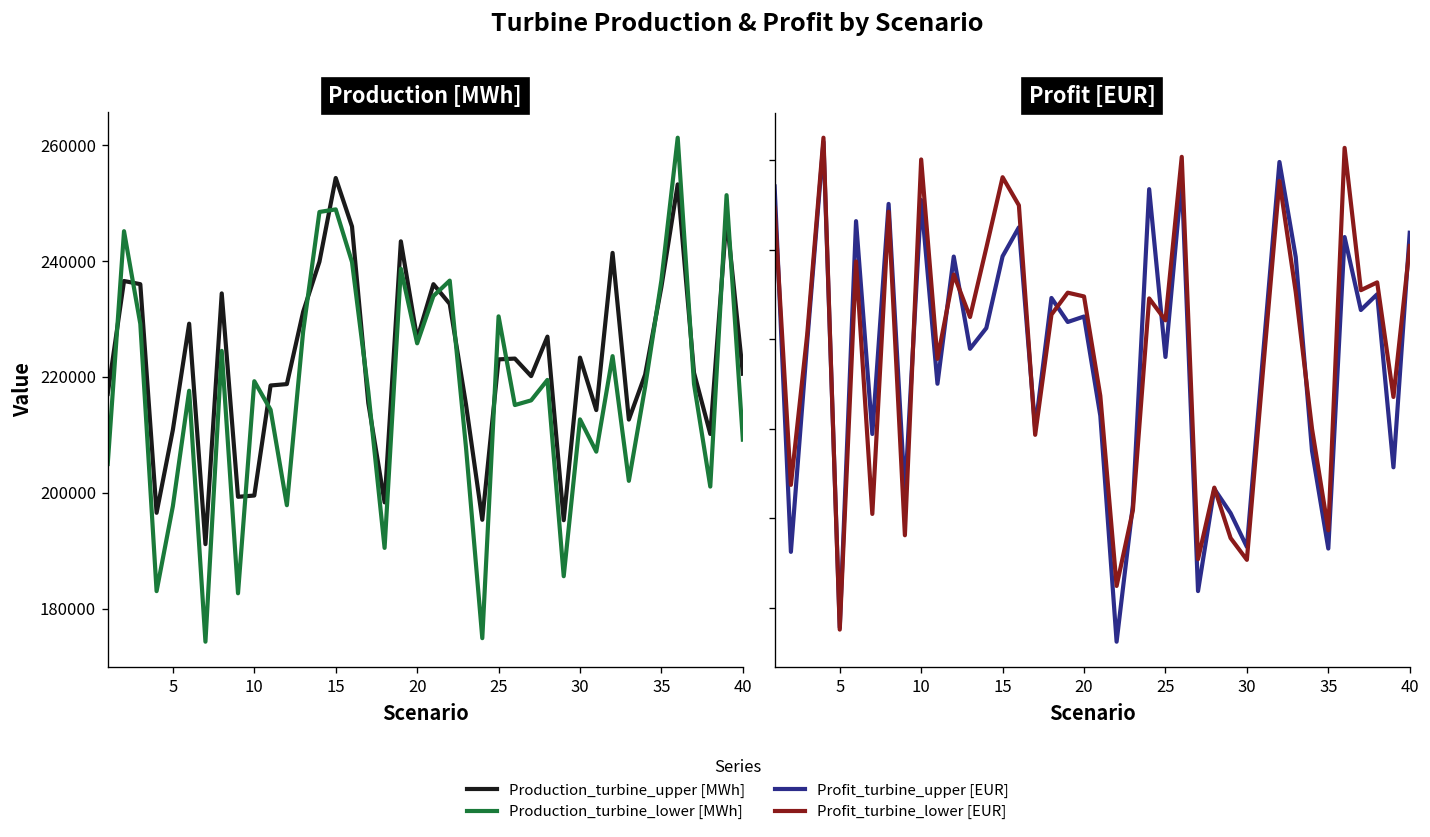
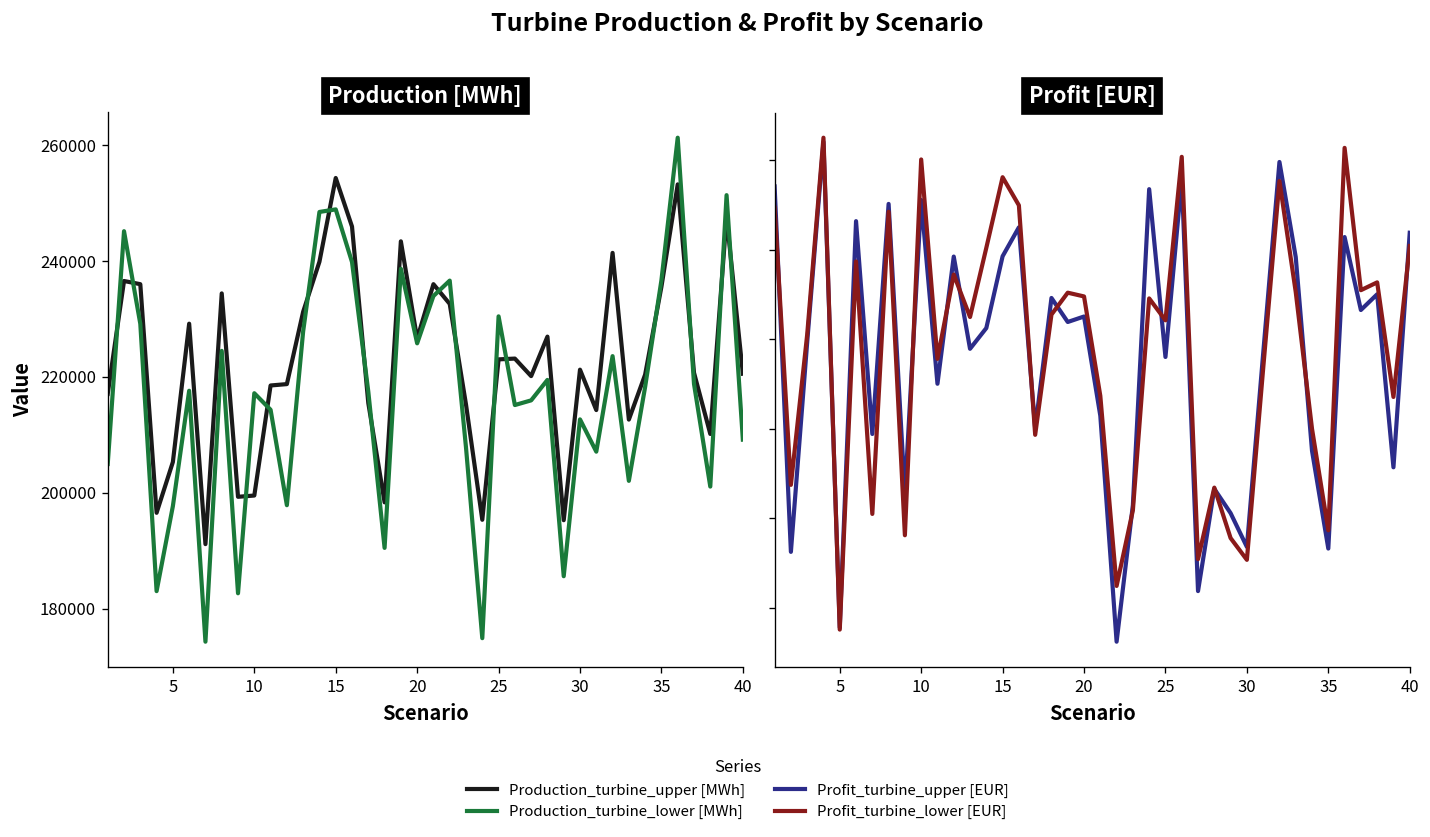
  {
    "Production [MWh]": {
      "Production_turbine_upper [MWh]": {
-       "5": 211000,
+       "5": 205000,
        "10": 199000,
        "15": 254000,
        "20": 227000,
        "25": 223000,
-       "30": 223000,
+       "30": 221000,
        "35": 236000,
        "40": 221000
      },
      "Production_turbine_lower [MWh]": {
        "5": 198000,
-       "10": 219000,
+       "10": 217000,
        "15": 249000,
        "20": 226000,
        "25": 230000,
        "30": 213000,
        "35": 237000,
        "40": 209000
      }
    }
  }
